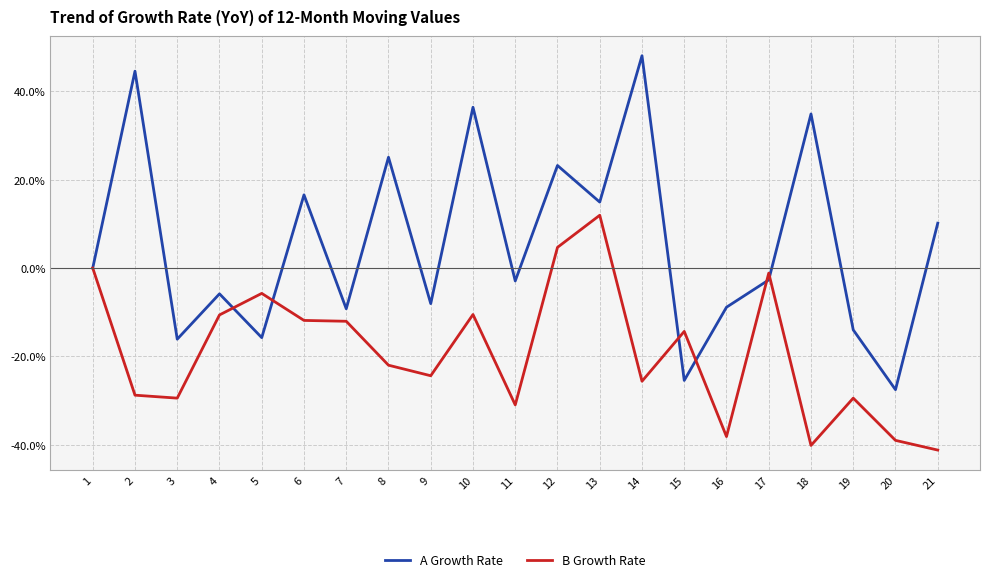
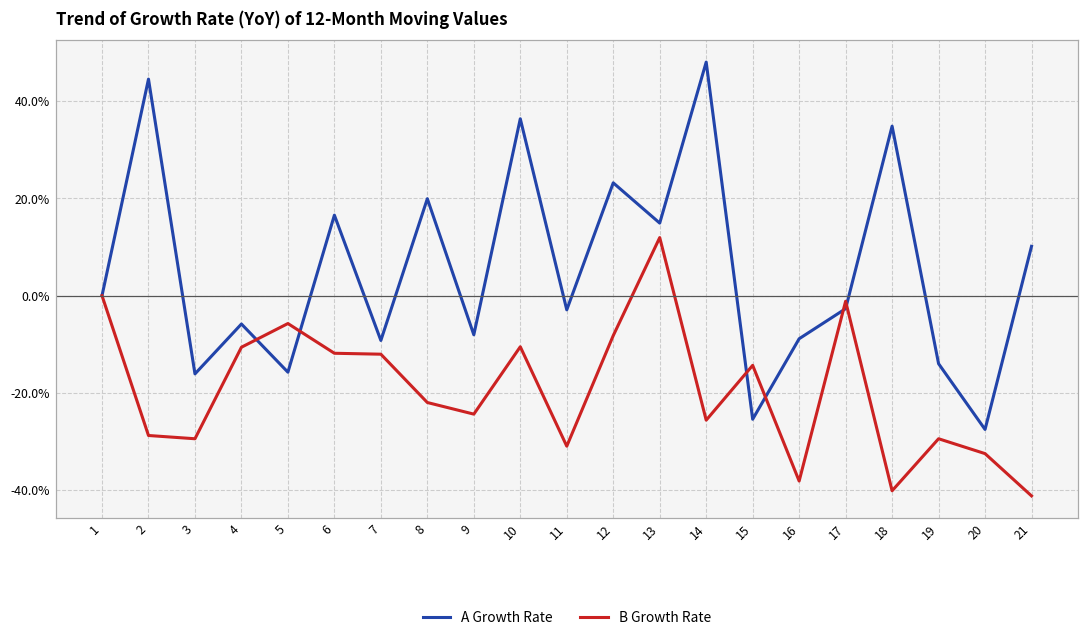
  {
    "A Growth Rate": {
      "2": "45%",
      "3": "-16%",
      "4": "-6%",
      "5": "-16%",
      "6": "17%",
      "7": "-9%",
-     "8": "25%",
+     "8": "20%",
      "9": "-8%",
      "10": "36%",
      "11": "-3%",
      "12": "23%",
      "13": "15%",
      "14": "48%",
      "15": "-25%",
      "16": "-9%",
      "17": "-3%",
      "18": "35%",
      "19": "-14%",
      "20": "-28%",
      "21": "10%"
    },
    "B Growth Rate": {
      "2": "-29%",
      "3": "-29%",
      "4": "-11%",
      "5": "-6%",
      "6": "-12%",
      "7": "-12%",
      "8": "-22%",
      "9": "-24%",
      "10": "-11%",
      "11": "-31%",
-     "12": "5%",
+     "12": "-8%",
      "13": "12%",
      "14": "-26%",
      "15": "-14%",
      "16": "-38%",
      "17": "-1%",
      "18": "-40%",
      "19": "-29%",
-     "20": "-39%",
+     "20": "-32%",
      "21": "-41%"
    }
  }
